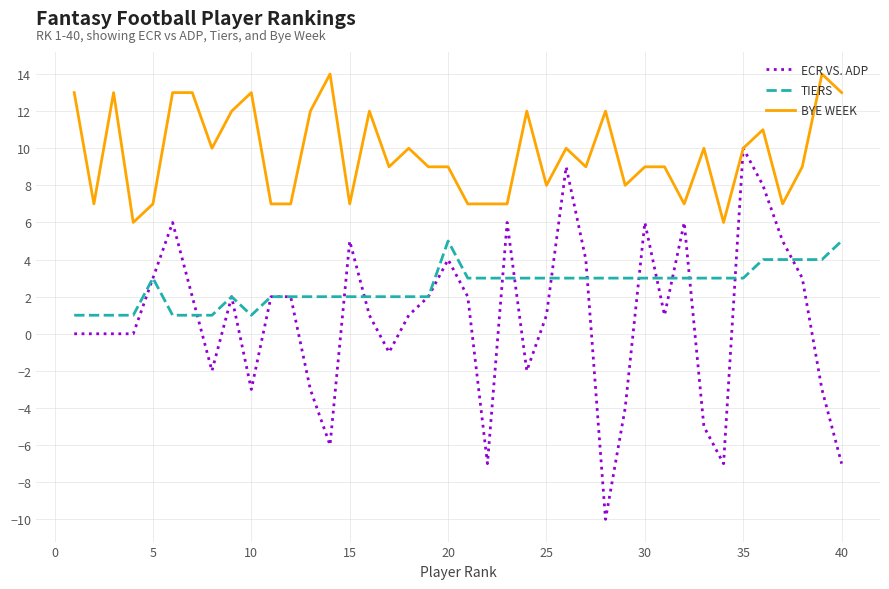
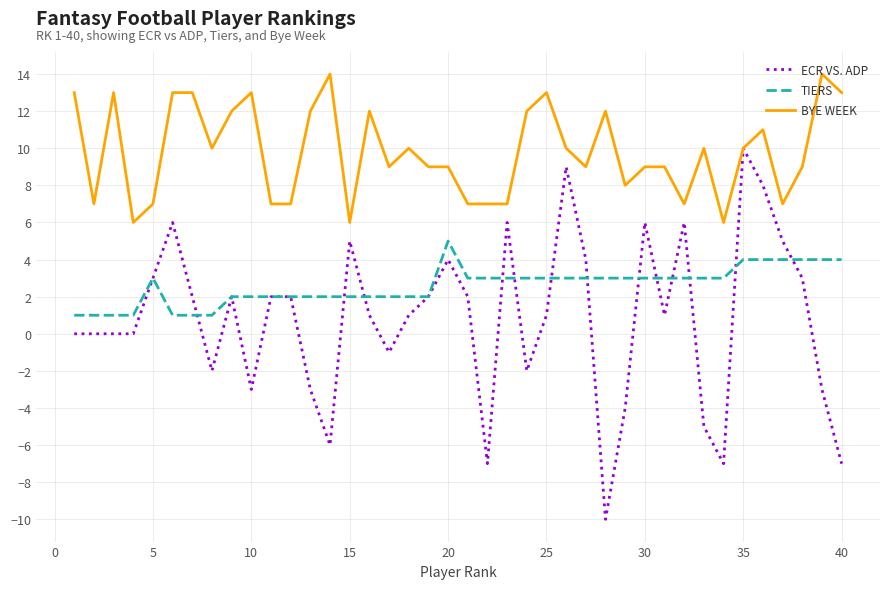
  {
    "ECR VS. ADP": {
      "10": -3,
      "15": 5,
      "20": 4,
      "25": 1,
      "30": 6,
      "40": -7
    },
    "TIERS": {
-     "10": 1,
+     "10": 2,
      "15": 2,
      "20": 5,
      "25": 3,
      "30": 3,
-     "35": 3,
-     "40": 5
+     "35": 4,
+     "40": 4
    },
    "BYE WEEK": {
      "5": 7,
      "10": 13,
-     "15": 7,
+     "15": 6,
      "20": 9,
-     "25": 8,
+     "25": 13,
      "30": 9,
      "40": 13
    }
  }
